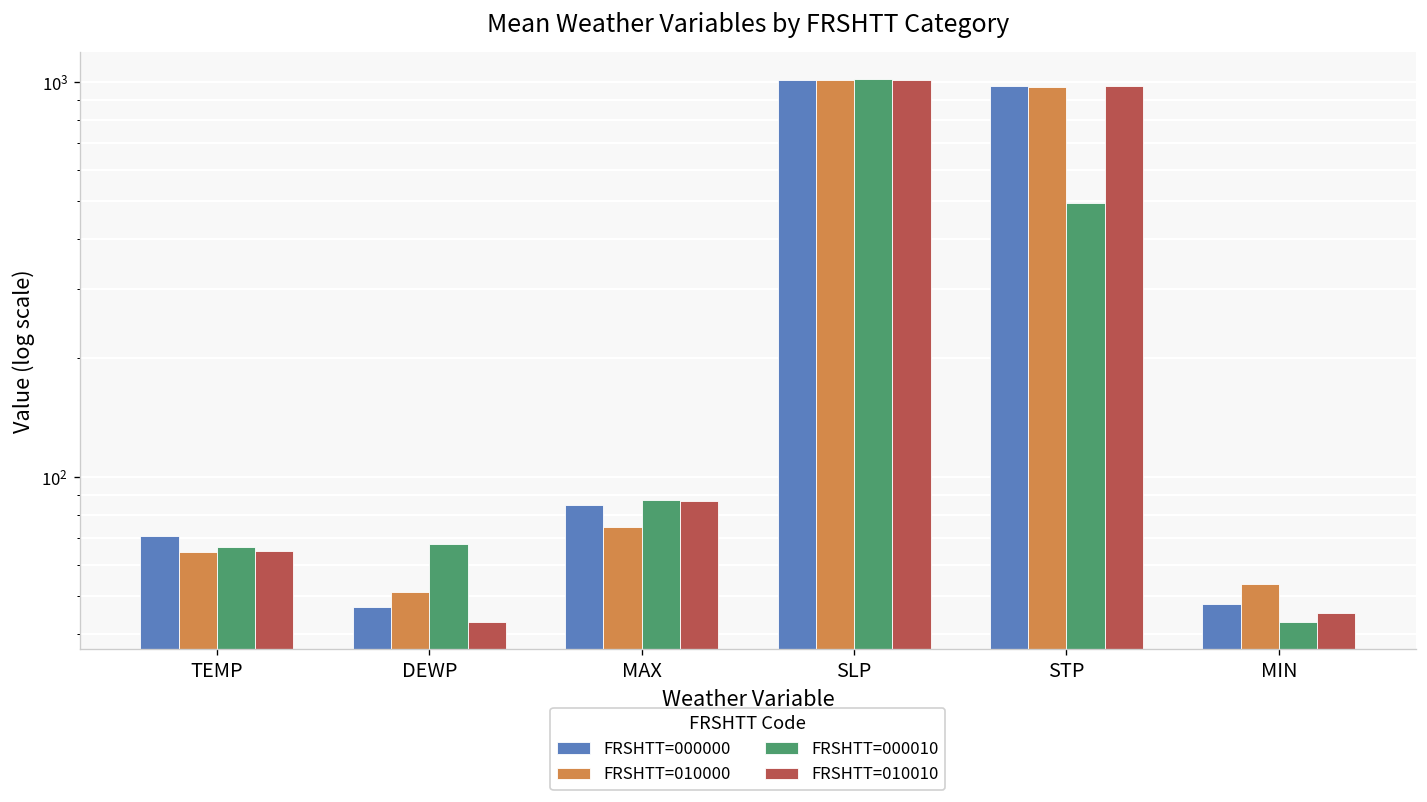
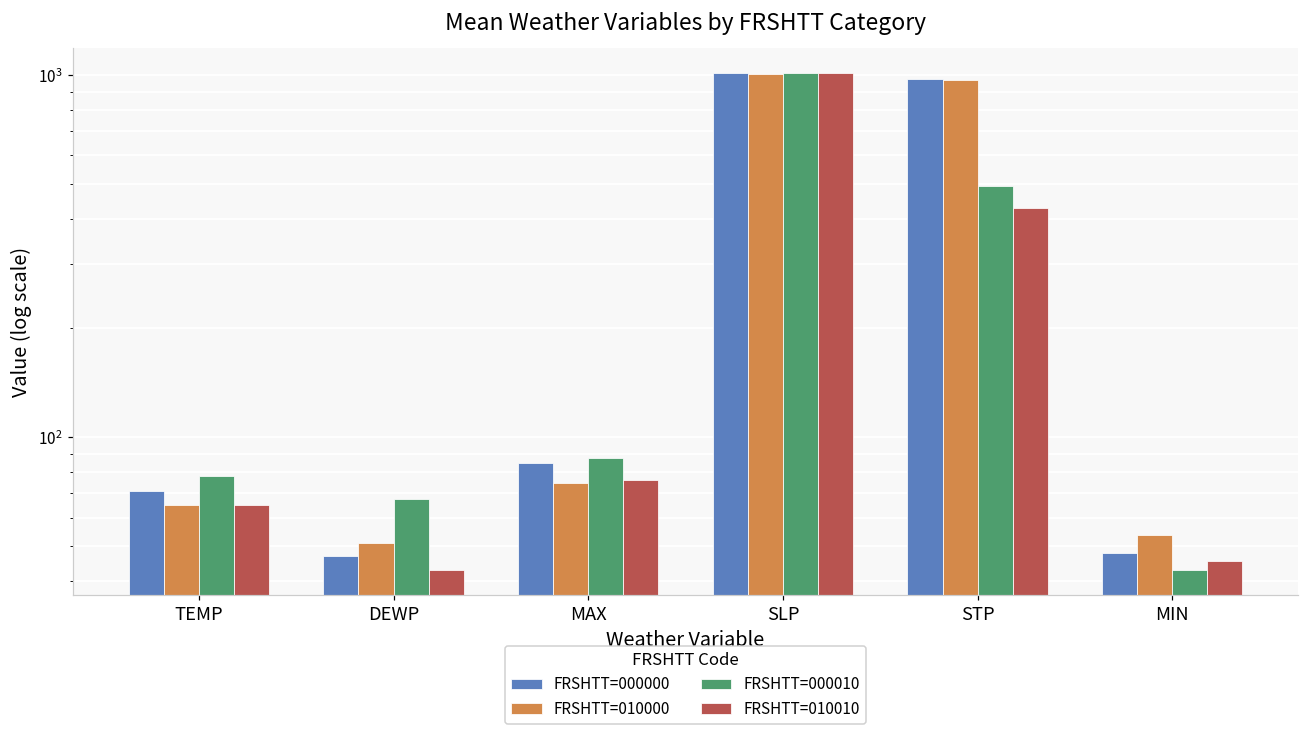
  {
    "FRSHTT=000000": {
      "TEMP": 71,
      "DEWP": 47,
      "MAX": 85,
      "SLP": 1010,
      "STP": 980,
      "MIN": 48
    },
    "FRSHTT=010000": {
      "TEMP": 65,
      "DEWP": 51,
      "MAX": 75,
      "SLP": 1010,
      "STP": 970,
      "MIN": 54
    },
    "FRSHTT=000010": {
-     "TEMP": 67,
+     "TEMP": 78,
      "DEWP": 68,
      "MAX": 88,
      "SLP": 1020,
      "STP": 490,
      "MIN": 43
    },
    "FRSHTT=010010": {
      "TEMP": 65,
      "DEWP": 43,
-     "MAX": 87,
+     "MAX": 76,
      "SLP": 1010,
-     "STP": 980,
+     "STP": 430,
      "MIN": 45
    }
  }
